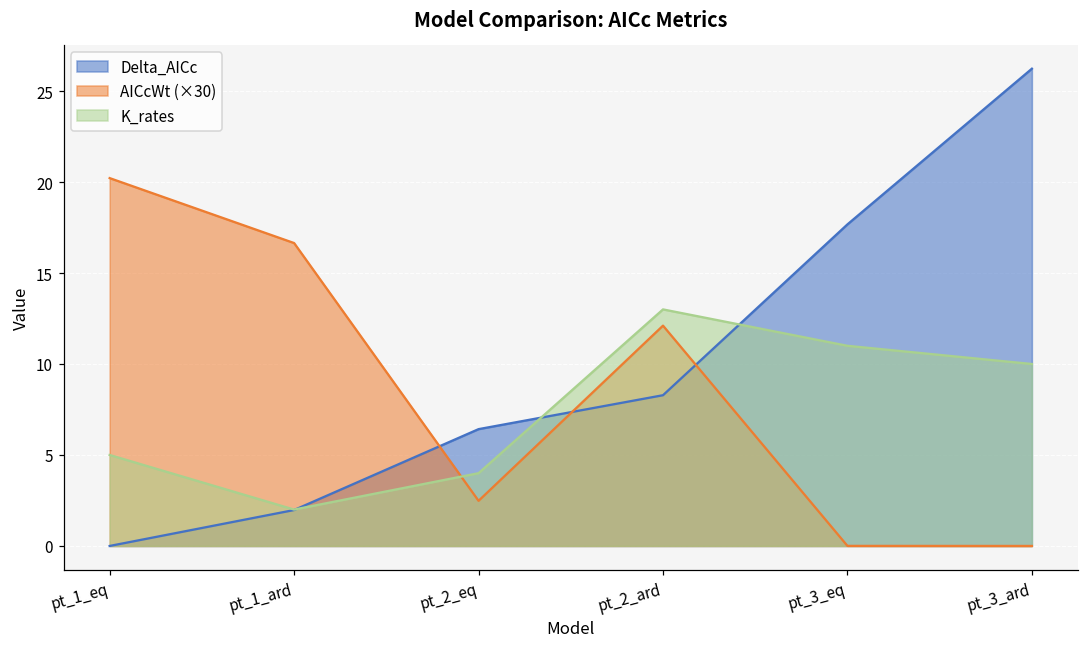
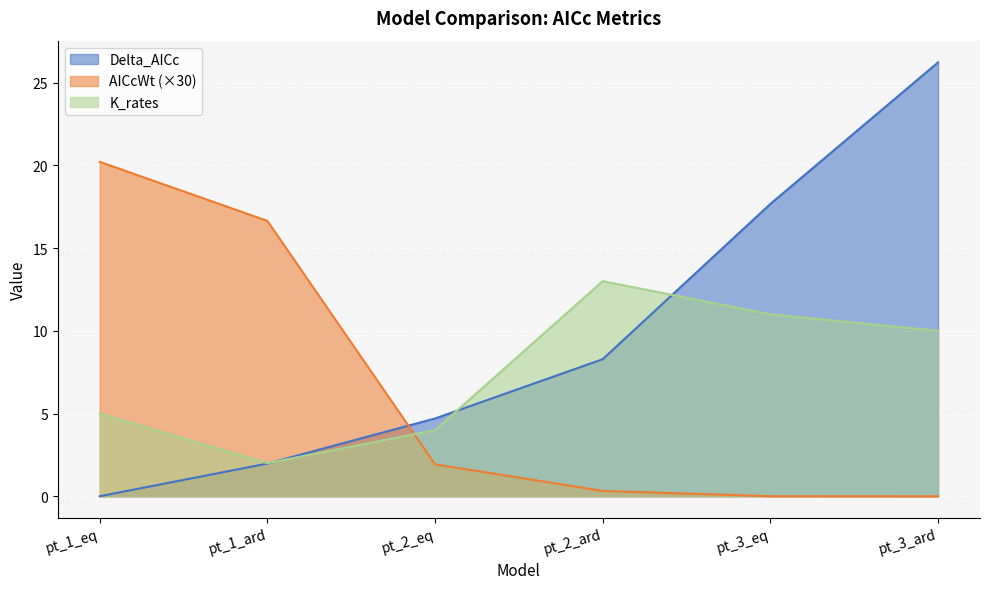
  {
    "Delta_AICc": {
      "pt_1_eq": 0.0,
-     "pt_2_eq": 6.4,
+     "pt_2_eq": 4.7,
      "pt_2_ard": 8.3,
      "pt_3_eq": 17.7,
      "pt_3_ard": 26.2
    },
    "AICcWt (×30)": {
      "pt_1_eq": 20.2,
      "pt_1_ard": 16.6,
-     "pt_2_eq": 2.5,
-     "pt_2_ard": 12.1,
+     "pt_2_eq": 1.9,
+     "pt_2_ard": 0.3,
      "pt_3_eq": 0.0,
      "pt_3_ard": 0.0
    },
    "K_rates": {
      "pt_1_eq": 5.0,
      "pt_2_eq": 4.0,
      "pt_2_ard": 13.0,
      "pt_3_eq": 11.0,
      "pt_3_ard": 10.0
    }
  }
